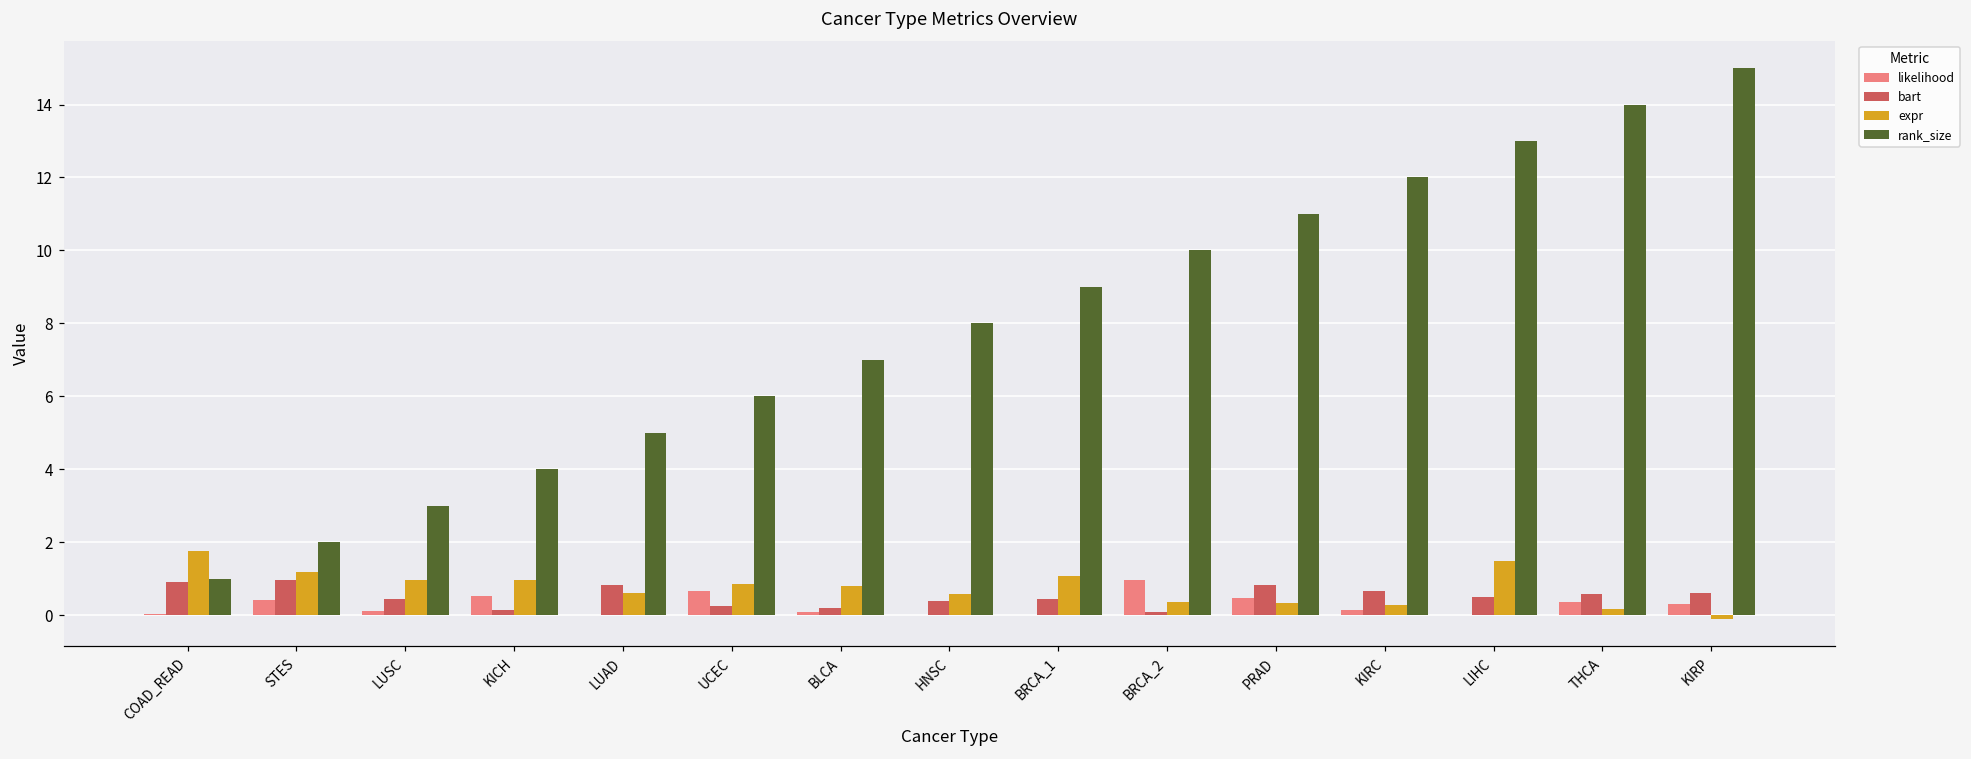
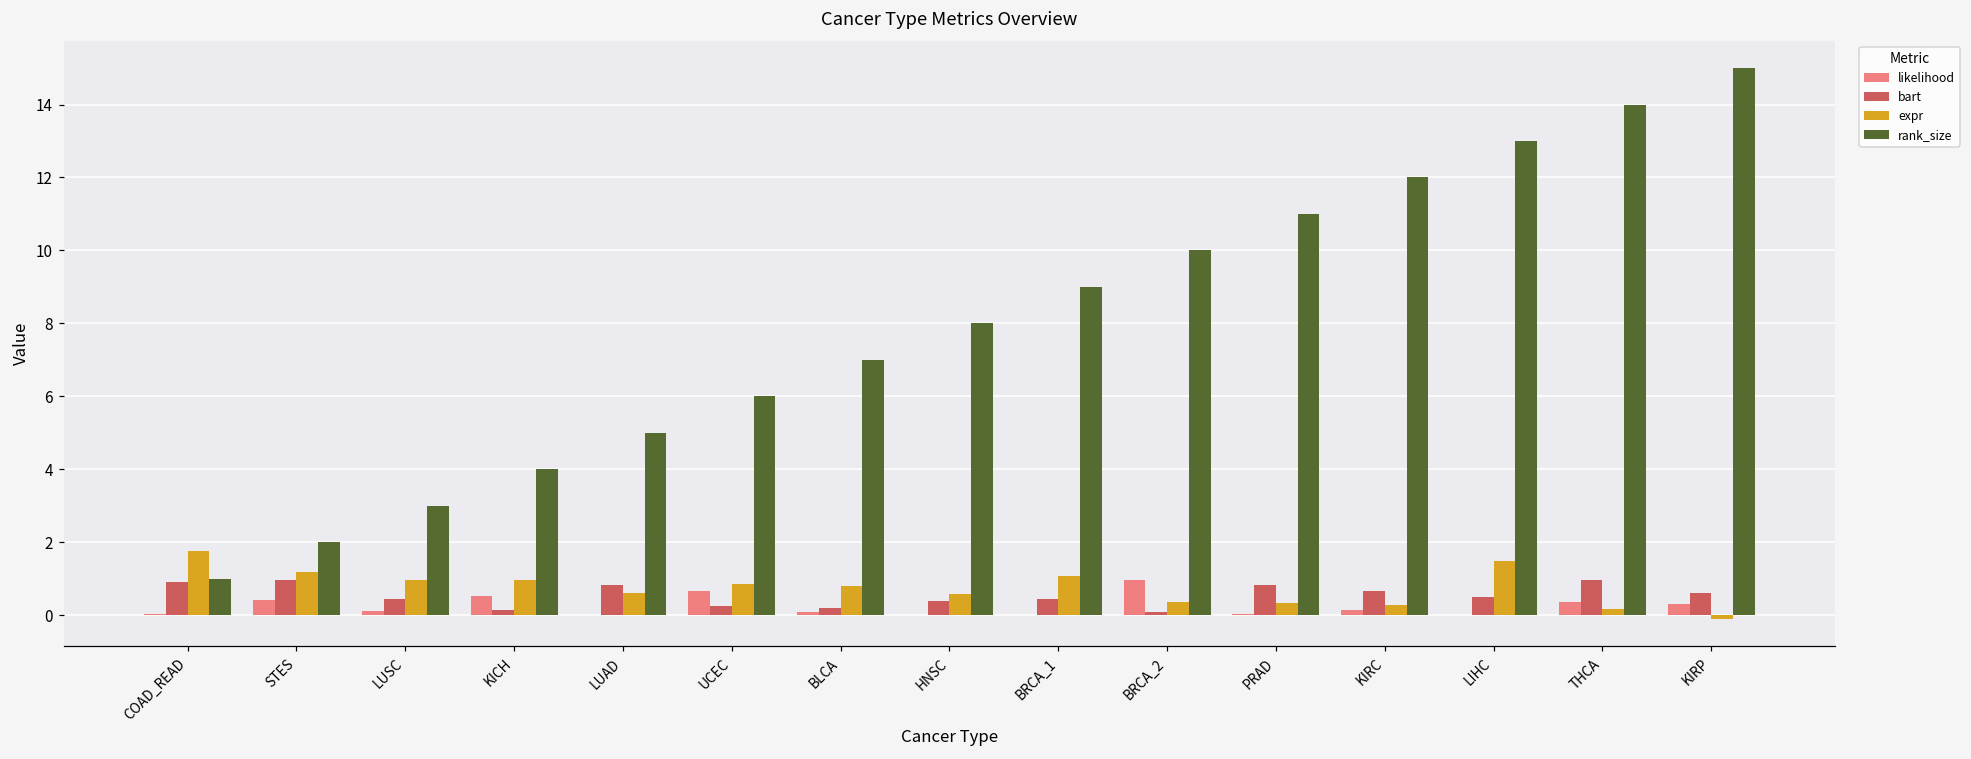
  {
    "likelihood": {
      "STES": 0.4,
      "LUSC": 0.1,
      "KICH": 0.5,
      "UCEC": 0.7,
      "BRCA_2": 1.0,
-     "PRAD": 0.5,
+     "PRAD": 0.0,
      "KIRC": 0.1,
      "THCA": 0.4,
      "KIRP": 0.3
    },
    "bart": {
      "COAD_READ": 0.9,
      "STES": 0.9,
      "LUSC": 0.4,
      "KICH": 0.1,
      "LUAD": 0.8,
      "UCEC": 0.2,
      "BLCA": 0.2,
      "HNSC": 0.4,
      "BRCA_1": 0.4,
      "BRCA_2": 0.1,
      "PRAD": 0.8,
      "KIRC": 0.7,
      "LIHC": 0.5,
-     "THCA": 0.6,
+     "THCA": 1.0,
      "KIRP": 0.6
    },
    "expr": {
      "COAD_READ": 1.8,
      "STES": 1.2,
      "LUSC": 1.0,
      "KICH": 1.0,
      "LUAD": 0.6,
      "UCEC": 0.9,
      "BLCA": 0.8,
      "HNSC": 0.6,
      "BRCA_1": 1.1,
      "BRCA_2": 0.3,
      "PRAD": 0.3,
      "KIRC": 0.3,
      "LIHC": 1.5,
      "THCA": 0.2,
      "KIRP": -0.1
    },
    "rank_size": {
      "COAD_READ": 1.0,
      "STES": 2.0,
      "LUSC": 3.0,
      "KICH": 4.0,
      "LUAD": 5.0,
      "UCEC": 6.0,
      "BLCA": 7.0,
      "HNSC": 8.0,
      "BRCA_1": 9.0,
      "BRCA_2": 10.0,
      "PRAD": 11.0,
      "KIRC": 12.0,
      "LIHC": 13.0,
      "THCA": 14.0,
      "KIRP": 15.0
    }
  }
